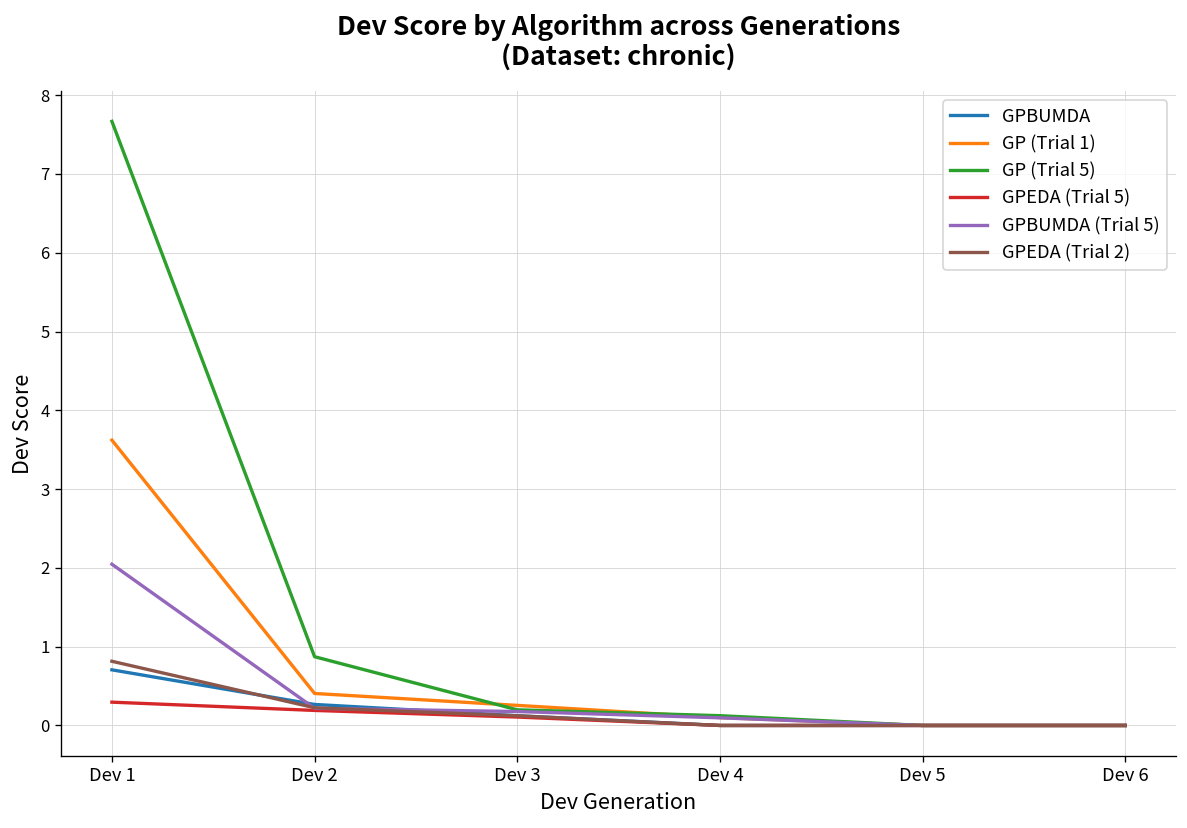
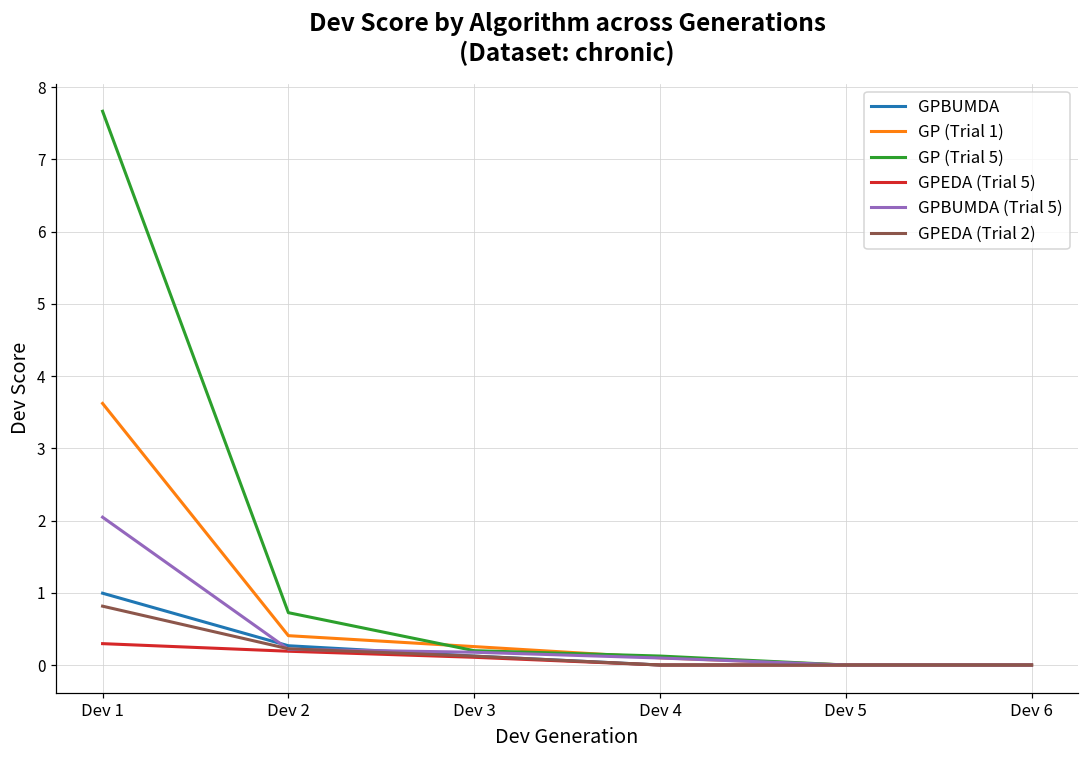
  {
    "GPBUMDA": {
-     "Dev 1": 0.7,
+     "Dev 1": 1.0,
      "Dev 2": 0.3
    },
    "GP (Trial 1)": {
      "Dev 1": 3.6,
      "Dev 2": 0.4,
      "Dev 3": 0.3
    },
    "GP (Trial 5)": {
      "Dev 1": 7.7,
-     "Dev 2": 0.9
+     "Dev 2": 0.7
    },
    "GPEDA (Trial 5)": {
      "Dev 1": 0.3
    },
    "GPBUMDA (Trial 5)": {
      "Dev 1": 2.0
    },
    "GPEDA (Trial 2)": {
      "Dev 1": 0.8
    }
  }
